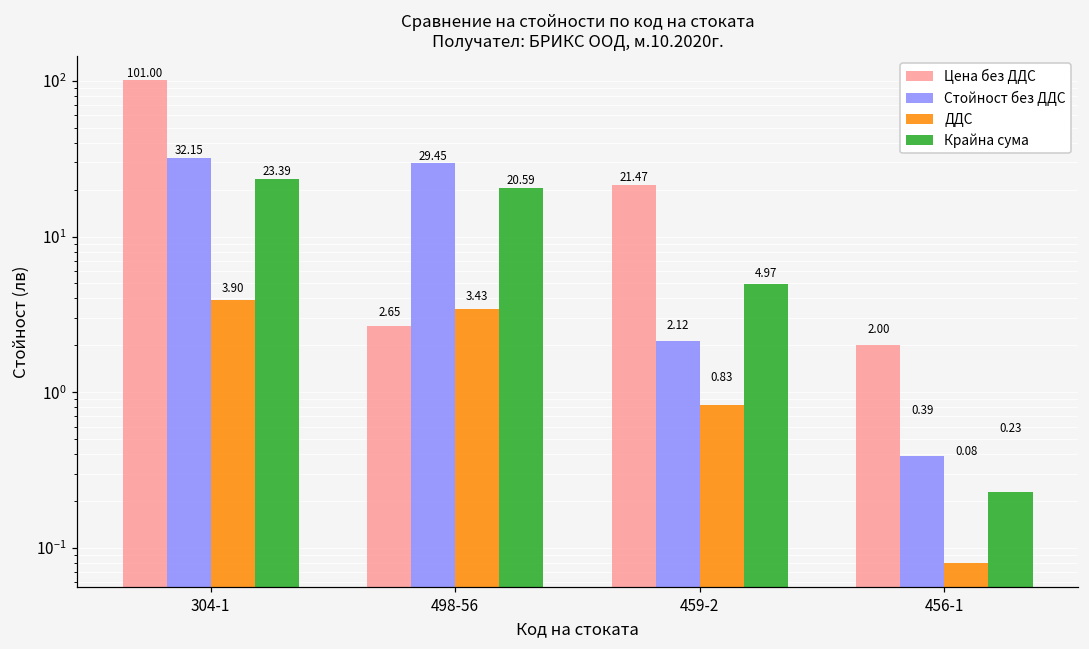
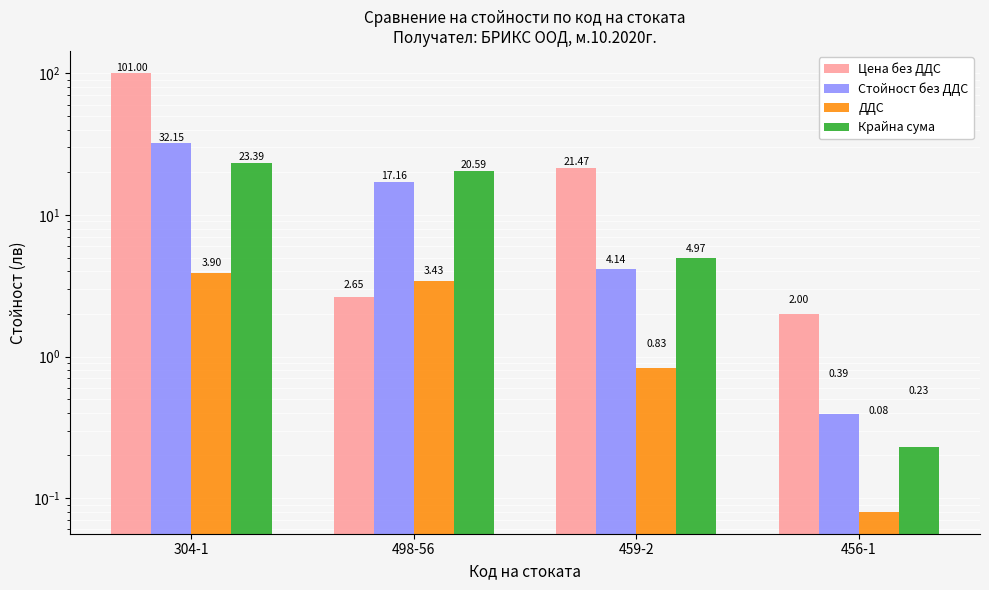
  {
    "Цена без ДДС": {
      "304-1": 101.00,
      "498-56": 2.65,
      "459-2": 21.47,
      "456-1": 2.00
    },
    "Стойност без ДДС": {
      "304-1": 32.15,
-     "498-56": 29.45,
-     "459-2": 2.12
+     "498-56": 17.16,
+     "459-2": 4.14
    },
    "ДДС": {
      "304-1": 3.90,
      "498-56": 3.43,
      "459-2": 0.83
    },
    "Крайна сума": {
      "304-1": 23.39,
      "498-56": 20.59,
      "459-2": 4.97
    }
  }
